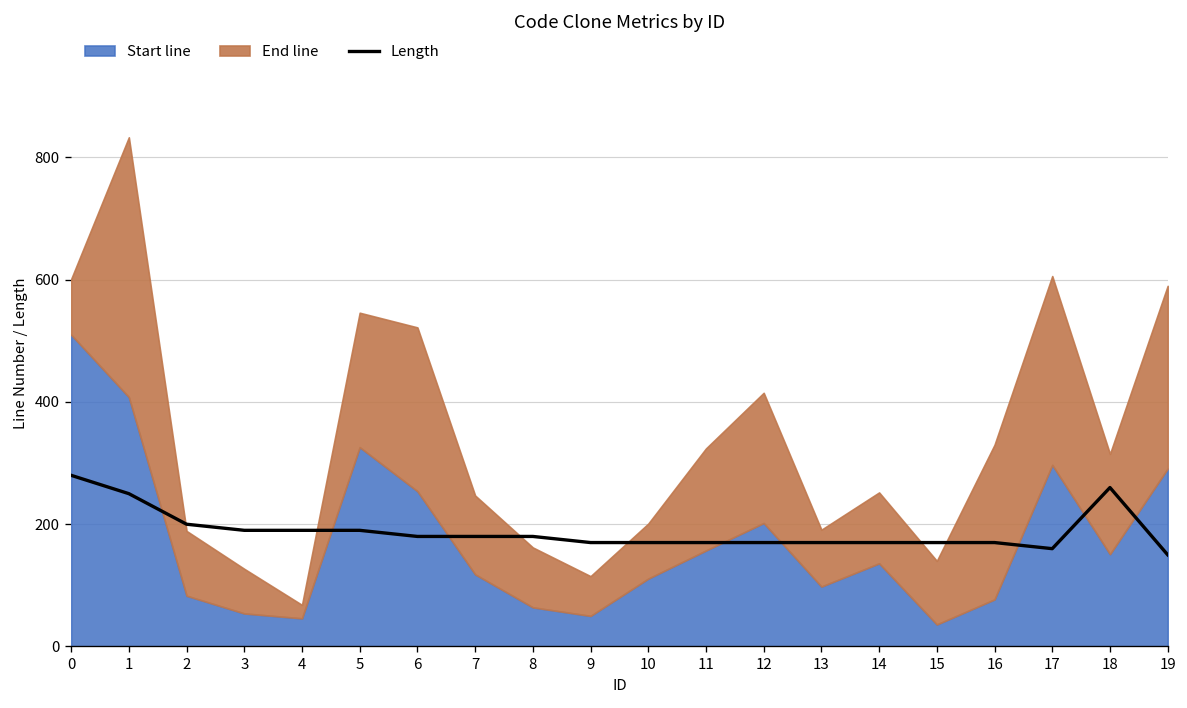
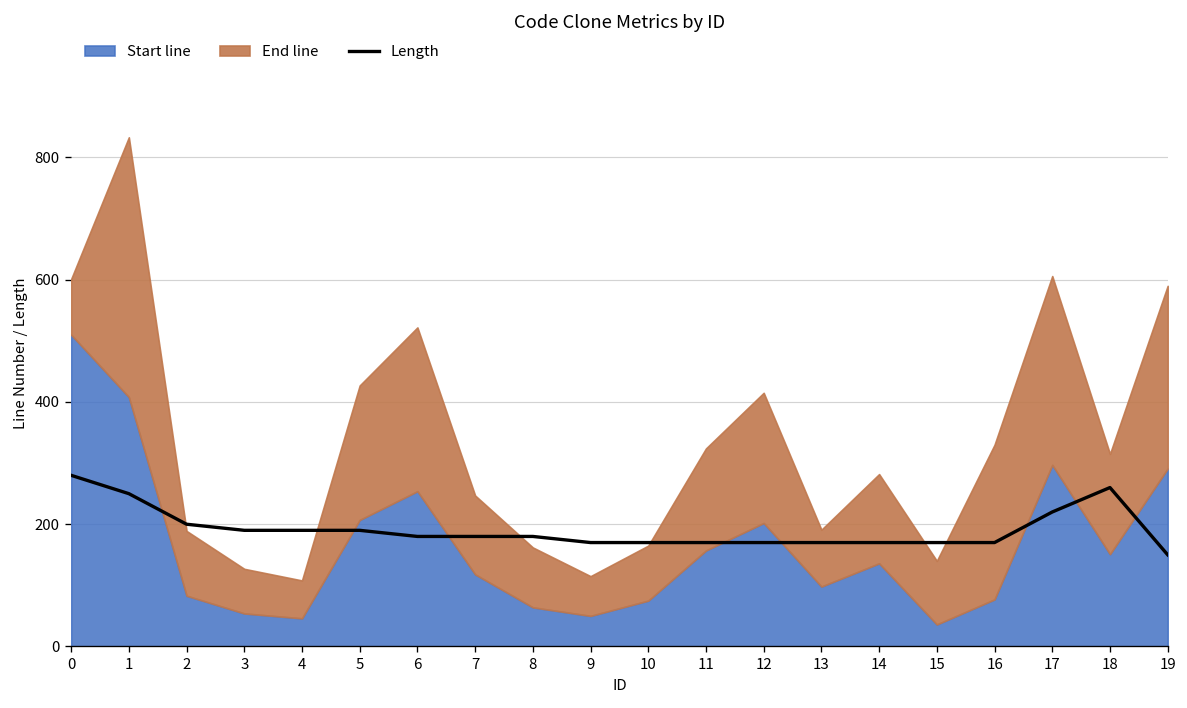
  {
    "Length": {
      "0": 280,
      "1": 250,
      "2": 200,
      "3": 190,
      "4": 190,
      "5": 190,
      "6": 180,
      "7": 180,
      "8": 180,
      "9": 170,
      "10": 170,
      "11": 170,
      "12": 170,
      "13": 170,
      "14": 170,
      "15": 170,
      "16": 170,
-     "17": 160,
+     "17": 220,
      "18": 260,
      "19": 150
    },
    "Start line": {
      "0": 510,
      "1": 410,
      "2": 80,
      "3": 50,
      "4": 50,
-     "5": 330,
+     "5": 210,
      "6": 250,
      "7": 120,
      "8": 60,
      "9": 50,
-     "10": 110,
+     "10": 80,
      "11": 160,
      "12": 200,
      "13": 100,
      "14": 140,
      "15": 40,
      "16": 80,
      "17": 300,
      "18": 150,
      "19": 290
    },
    "End line": {
      "0": 90,
      "1": 430,
      "2": 110,
      "3": 70,
-     "4": 20,
+     "4": 60,
      "5": 220,
      "6": 270,
      "7": 130,
      "8": 100,
      "9": 70,
      "10": 90,
      "11": 170,
      "12": 210,
      "13": 90,
-     "14": 120,
+     "14": 150,
      "15": 100,
      "16": 250,
      "17": 310,
      "18": 160,
      "19": 300
    }
  }
